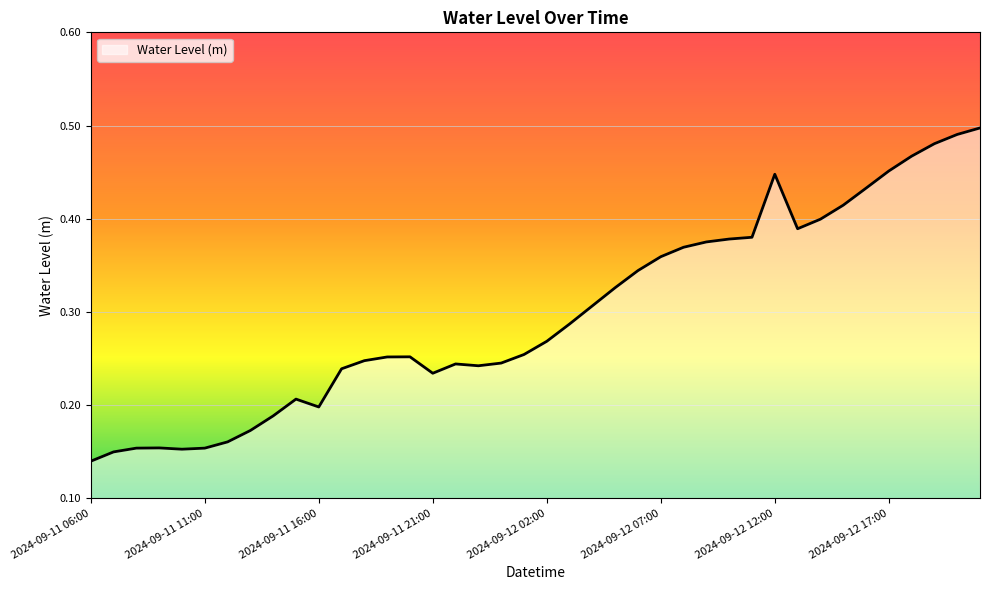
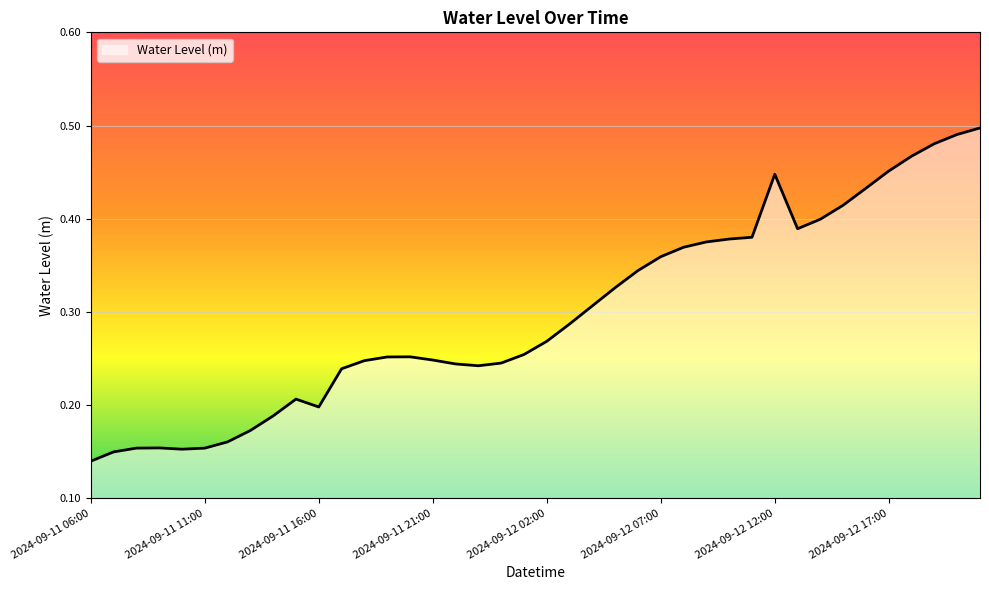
  {
    "2024-09-11 06:00": 0.14,
    "2024-09-11 11:00": 0.15,
    "2024-09-11 16:00": 0.20,
-   "2024-09-11 21:00": 0.23,
+   "2024-09-11 21:00": 0.25,
    "2024-09-12 02:00": 0.27,
    "2024-09-12 07:00": 0.36,
    "2024-09-12 12:00": 0.45,
    "2024-09-12 17:00": 0.45
  }
